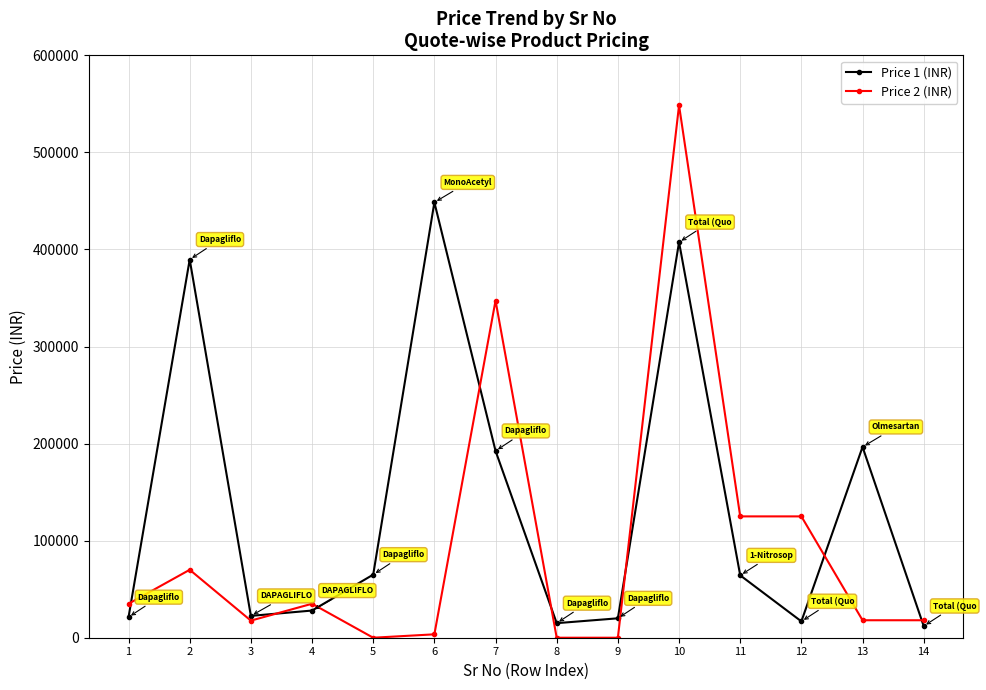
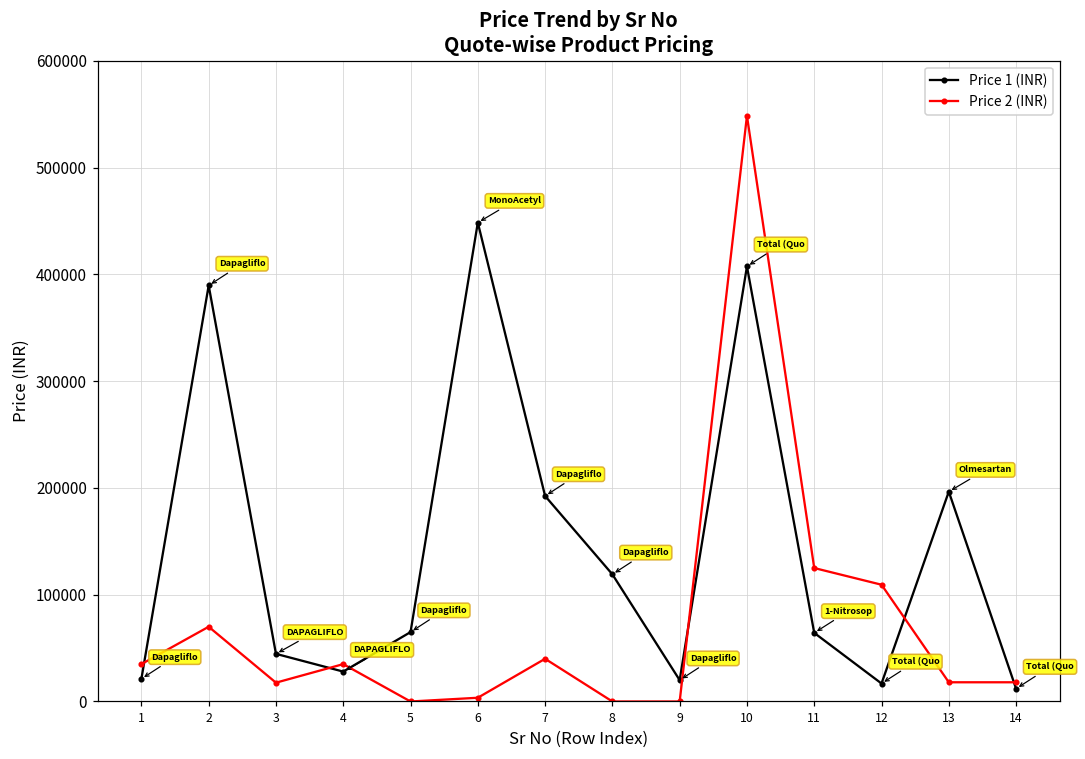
  {
    "Price 1 (INR)": {
      "1": 20000,
      "2": 390000,
-     "3": 20000,
+     "3": 40000,
      "4": 30000,
      "5": 70000,
      "6": 450000,
      "7": 190000,
-     "8": 20000,
+     "8": 120000,
      "9": 20000,
      "10": 410000,
      "12": 20000,
      "13": 200000,
      "14": 10000
    },
    "Price 2 (INR)": {
      "1": 40000,
      "2": 70000,
      "3": 20000,
      "4": 40000,
      "5": 0,
      "6": 0,
-     "7": 350000,
+     "7": 40000,
      "8": 0,
      "9": 0,
      "10": 550000,
      "11": 130000,
-     "12": 130000,
+     "12": 110000,
      "13": 20000,
      "14": 20000
    }
  }
